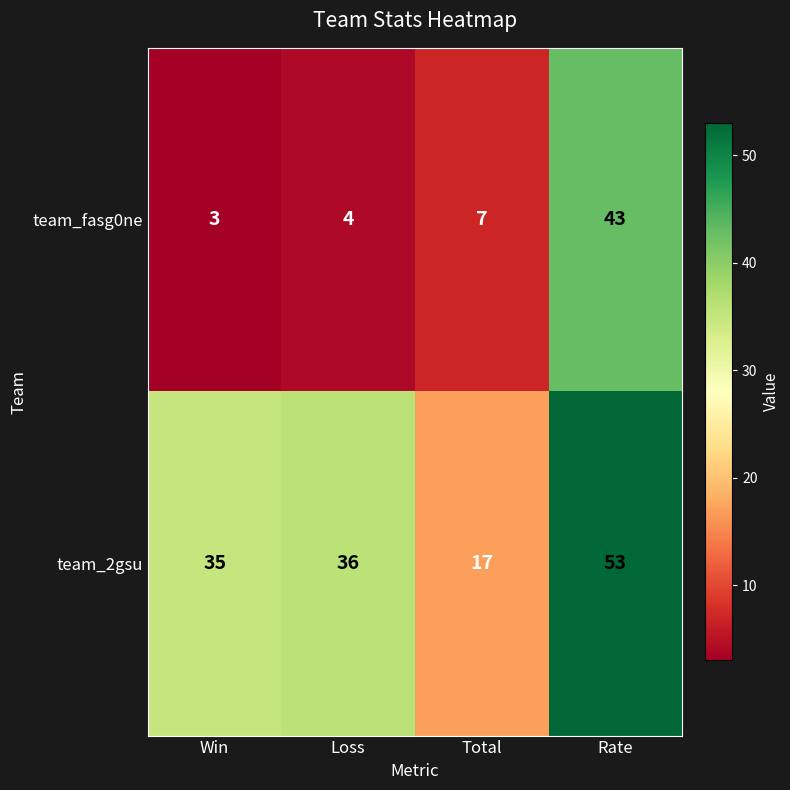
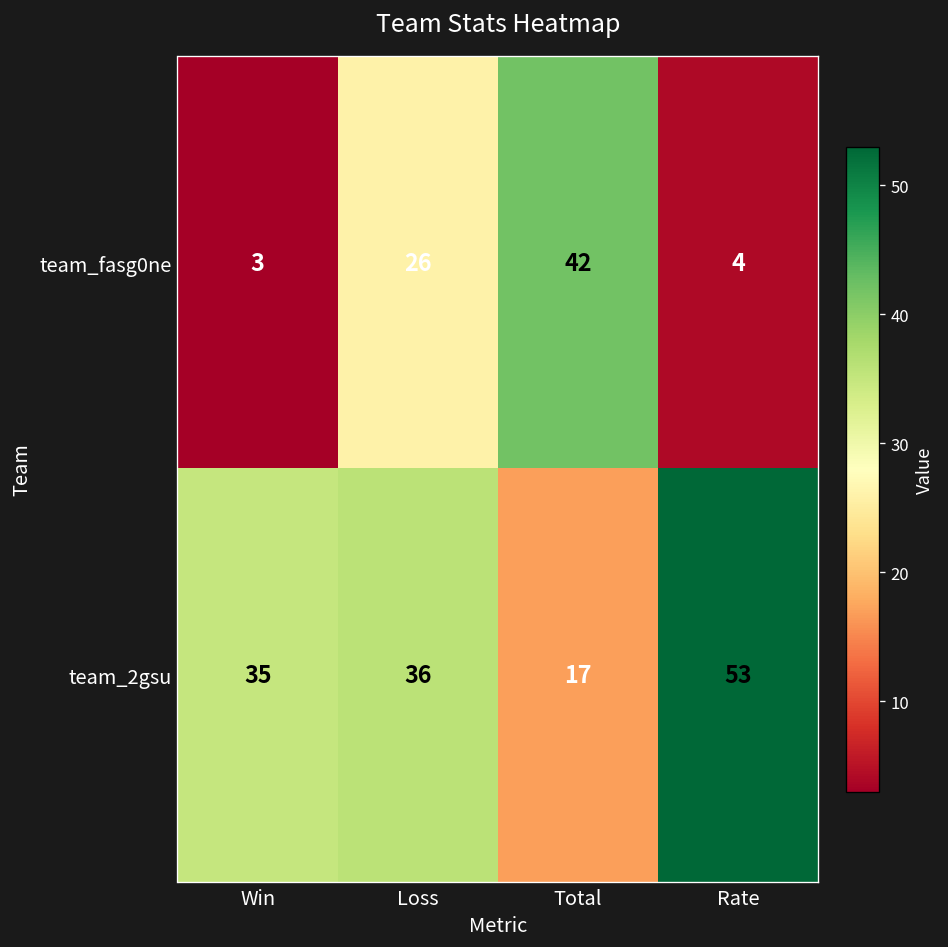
  {
    "team_fasg0ne": {
      "Win": 3,
-     "Loss": 4,
-     "Total": 7,
-     "Rate": 43
+     "Loss": 26,
+     "Total": 42,
+     "Rate": 4
    },
    "team_2gsu": {
      "Win": 35,
      "Loss": 36,
      "Total": 17,
      "Rate": 53
    }
  }
